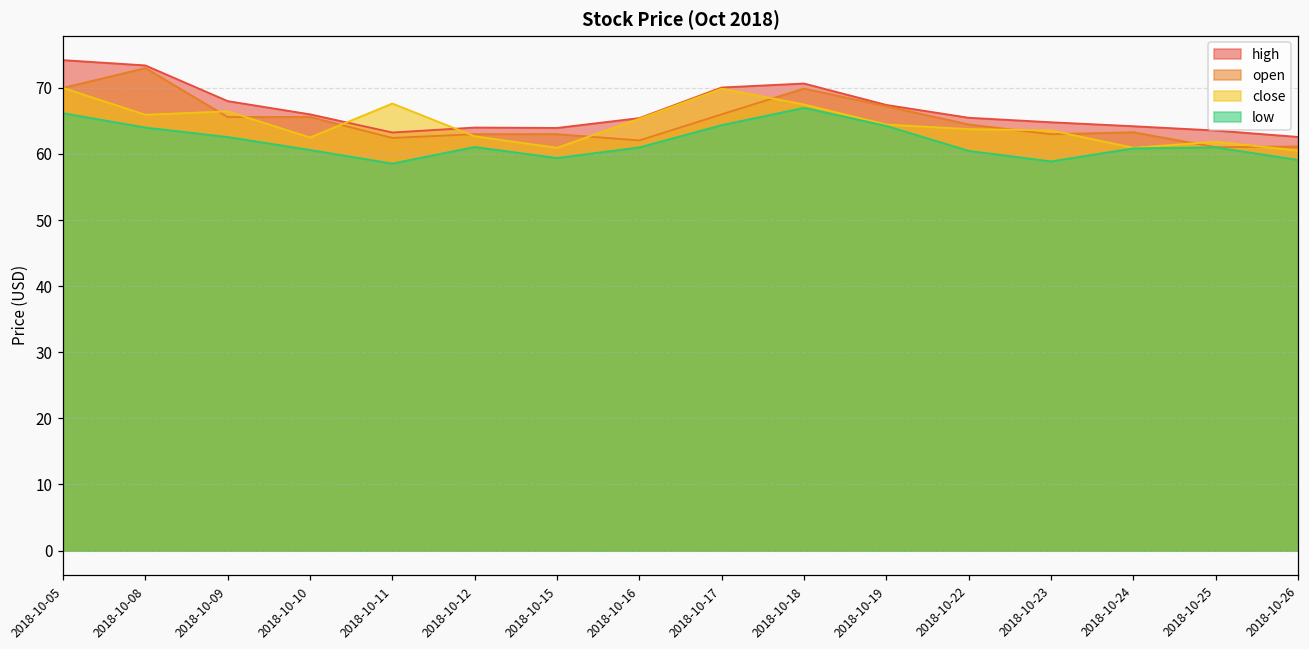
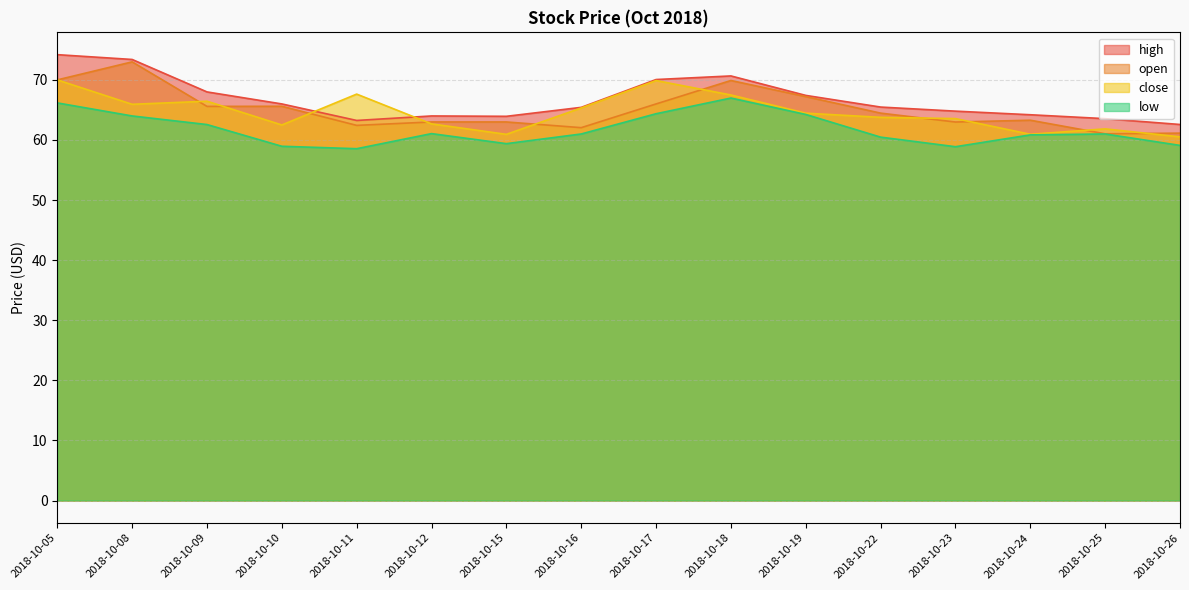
  {
    "close": {
      "2018-10-08": 66,
      "2018-10-09": 66,
      "2018-10-10": 63,
      "2018-10-11": 68,
      "2018-10-15": 61,
      "2018-10-18": 67,
      "2018-10-22": 64,
      "2018-10-23": 64,
      "2018-10-25": 62,
      "2018-10-26": 61
    },
    "low": {
      "2018-10-05": 66,
      "2018-10-08": 64,
      "2018-10-09": 63,
-     "2018-10-10": 61,
+     "2018-10-10": 59,
      "2018-10-11": 59,
      "2018-10-12": 61,
      "2018-10-15": 59,
      "2018-10-16": 61,
      "2018-10-17": 64,
      "2018-10-18": 67,
      "2018-10-22": 60,
      "2018-10-23": 59,
      "2018-10-26": 59
    }
  }
